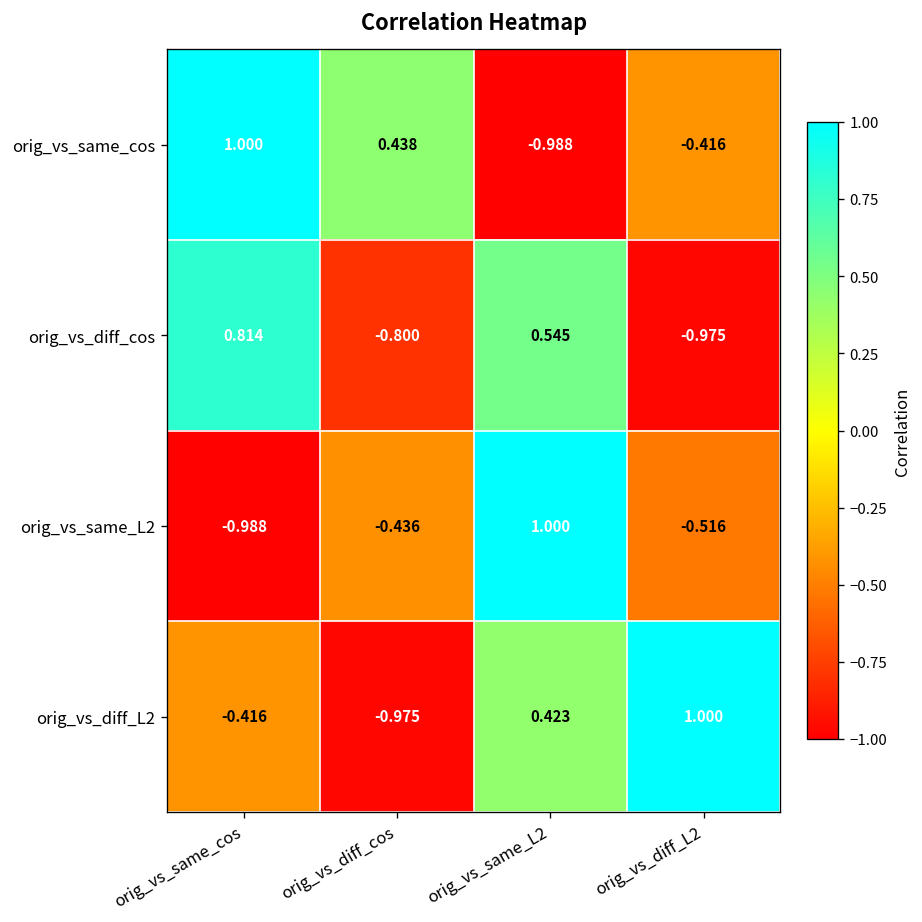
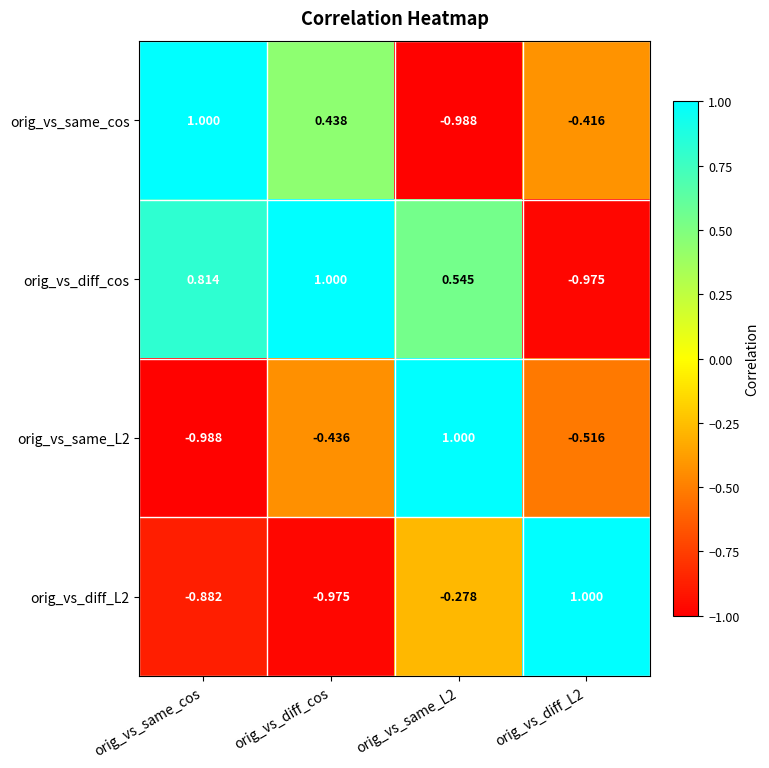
  {
    "orig_vs_same_cos": {
      "orig_vs_same_cos": 1.000,
      "orig_vs_diff_cos": 0.438,
      "orig_vs_same_L2": -0.988,
      "orig_vs_diff_L2": -0.416
    },
    "orig_vs_diff_cos": {
      "orig_vs_same_cos": 0.814,
-     "orig_vs_diff_cos": -0.800,
+     "orig_vs_diff_cos": 1.000,
      "orig_vs_same_L2": 0.545,
      "orig_vs_diff_L2": -0.975
    },
    "orig_vs_same_L2": {
      "orig_vs_same_cos": -0.988,
      "orig_vs_diff_cos": -0.436,
      "orig_vs_same_L2": 1.000,
      "orig_vs_diff_L2": -0.516
    },
    "orig_vs_diff_L2": {
-     "orig_vs_same_cos": -0.416,
+     "orig_vs_same_cos": -0.882,
      "orig_vs_diff_cos": -0.975,
-     "orig_vs_same_L2": 0.423,
+     "orig_vs_same_L2": -0.278,
      "orig_vs_diff_L2": 1.000
    }
  }
